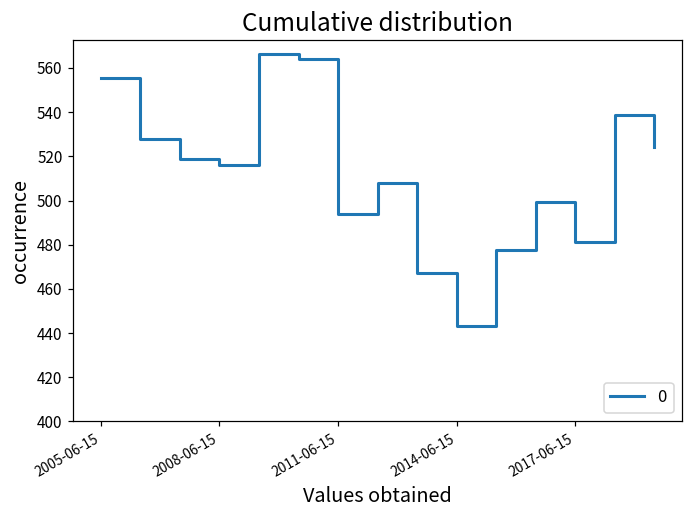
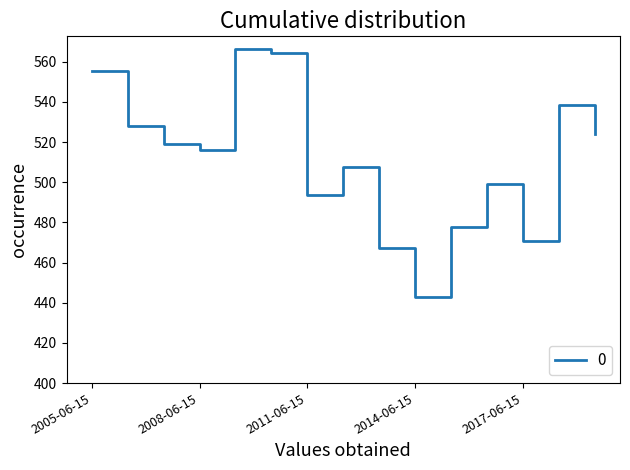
  {
    "2005-06-15": 555,
    "2008-06-15": 516,
    "2011-06-15": 494,
    "2014-06-15": 443,
-   "2017-06-15": 481
+   "2017-06-15": 471
  }
